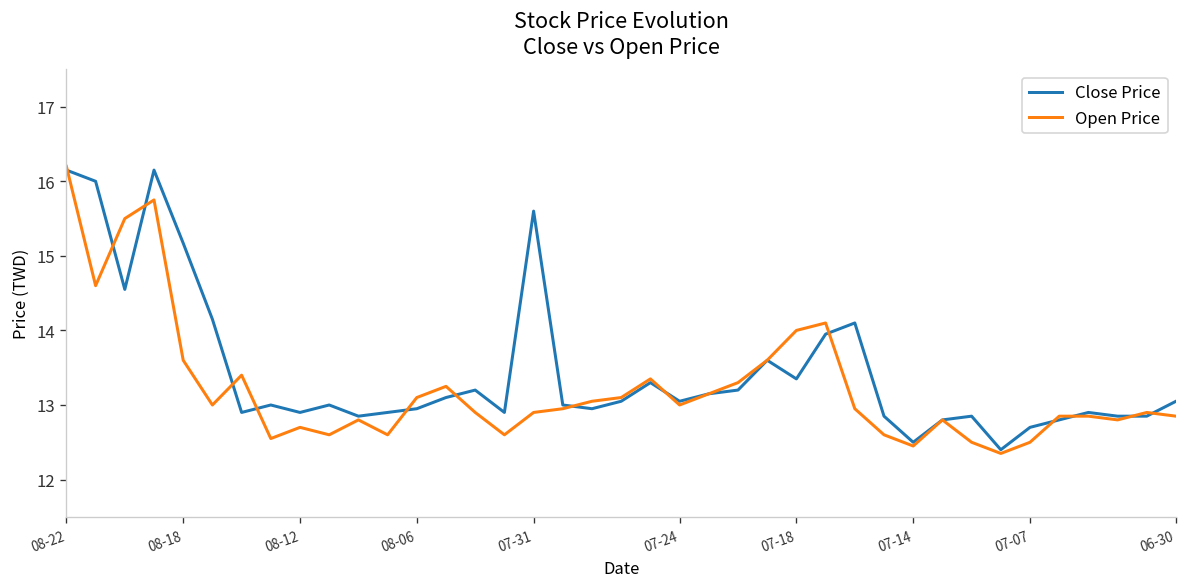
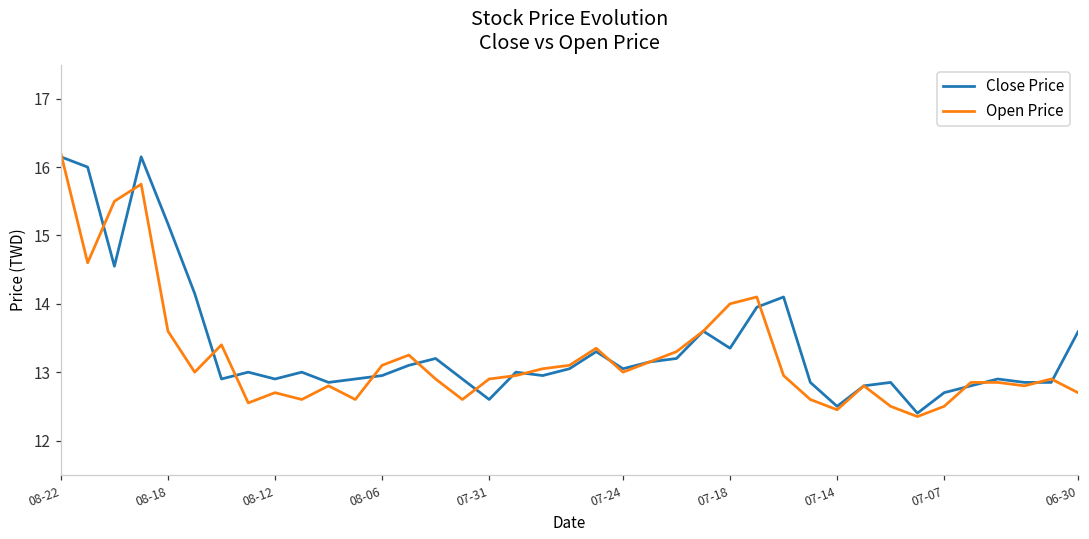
  {
    "Close Price": {
      "08-22": 16.2,
      "08-18": 15.2,
      "08-12": 12.9,
      "08-06": 13.0,
-     "07-31": 15.6,
+     "07-31": 12.6,
      "07-24": 13.1,
      "07-18": 13.4,
      "07-14": 12.5,
      "07-07": 12.7,
-     "06-30": 13.1
+     "06-30": 13.6
    },
    "Open Price": {
      "08-22": 16.2,
      "08-18": 13.6,
      "08-12": 12.7,
      "08-06": 13.1,
      "07-31": 12.9,
      "07-24": 13.0,
      "07-18": 14.0,
      "07-14": 12.5,
      "07-07": 12.5,
-     "06-30": 12.9
+     "06-30": 12.7
    }
  }
